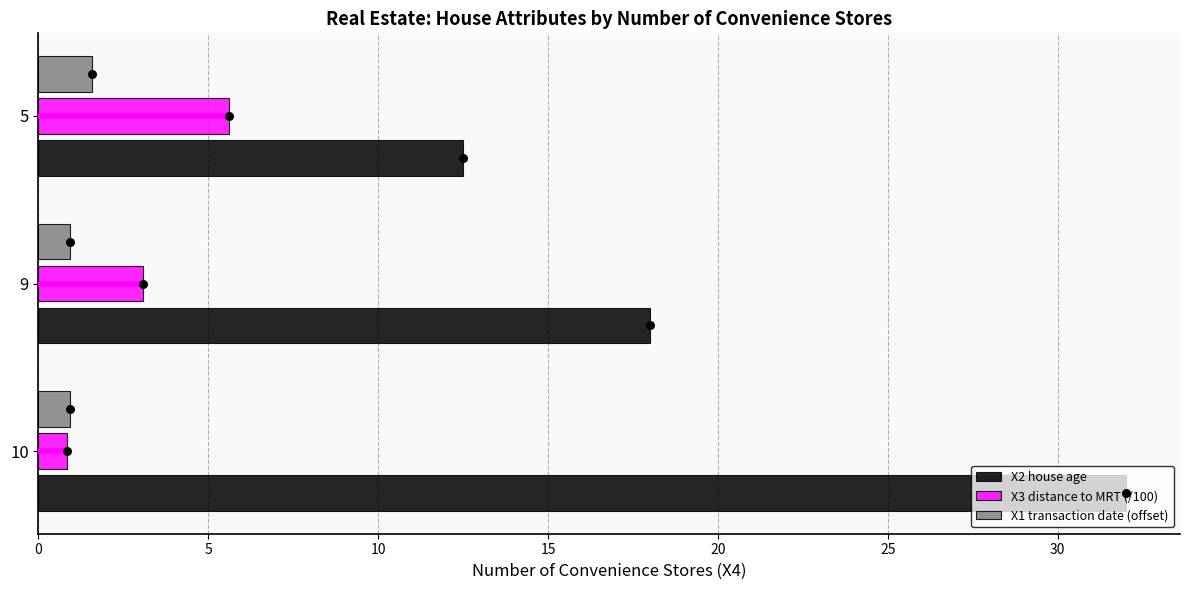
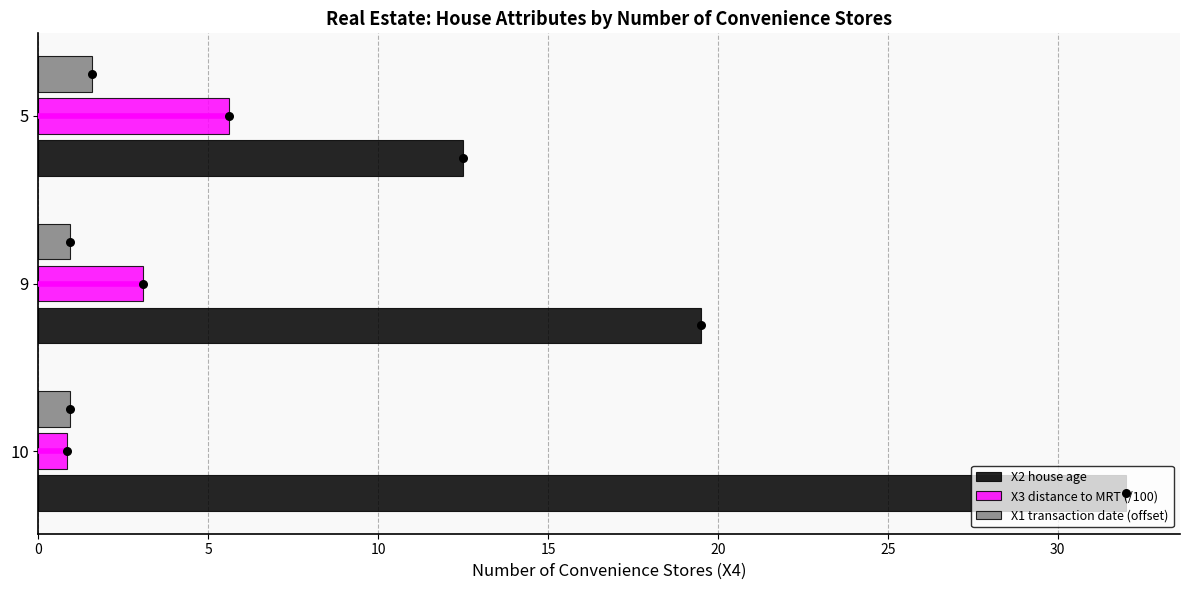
  {
    "X2 house age": {
      "5": 12.5,
-     "9": 18.0
+     "9": 19.5
    },
    "X1 transaction date (offset)": {
      "5": 1.6,
      "9": 0.9,
      "10": 0.9
    }
  }
